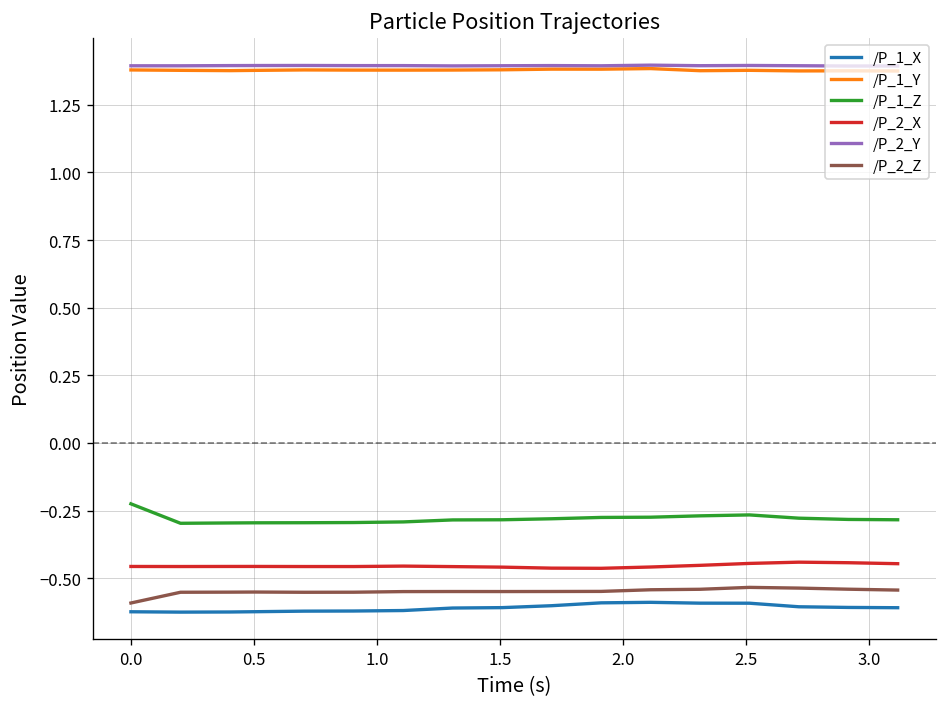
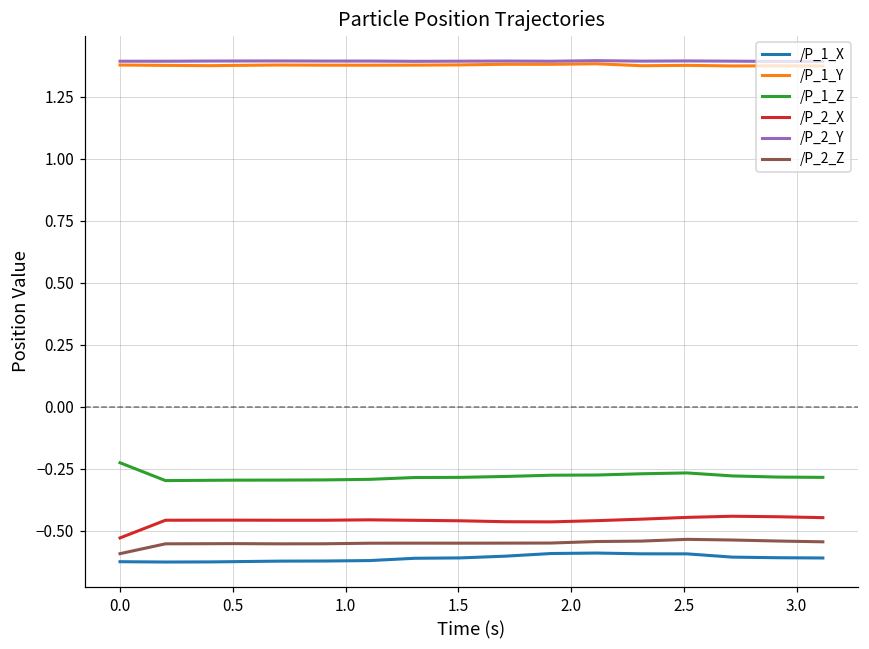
  {
    "/P_1_X": {
      "0.0": -0.62
    },
    "/P_1_Y": {
      "0.0": 1.38
    },
    "/P_1_Z": {
      "0.0": -0.23
    },
    "/P_2_X": {
-     "0.0": -0.46
+     "0.0": -0.53
    },
    "/P_2_Y": {
      "0.0": 1.39
    },
    "/P_2_Z": {
      "0.0": -0.59
    }
  }
